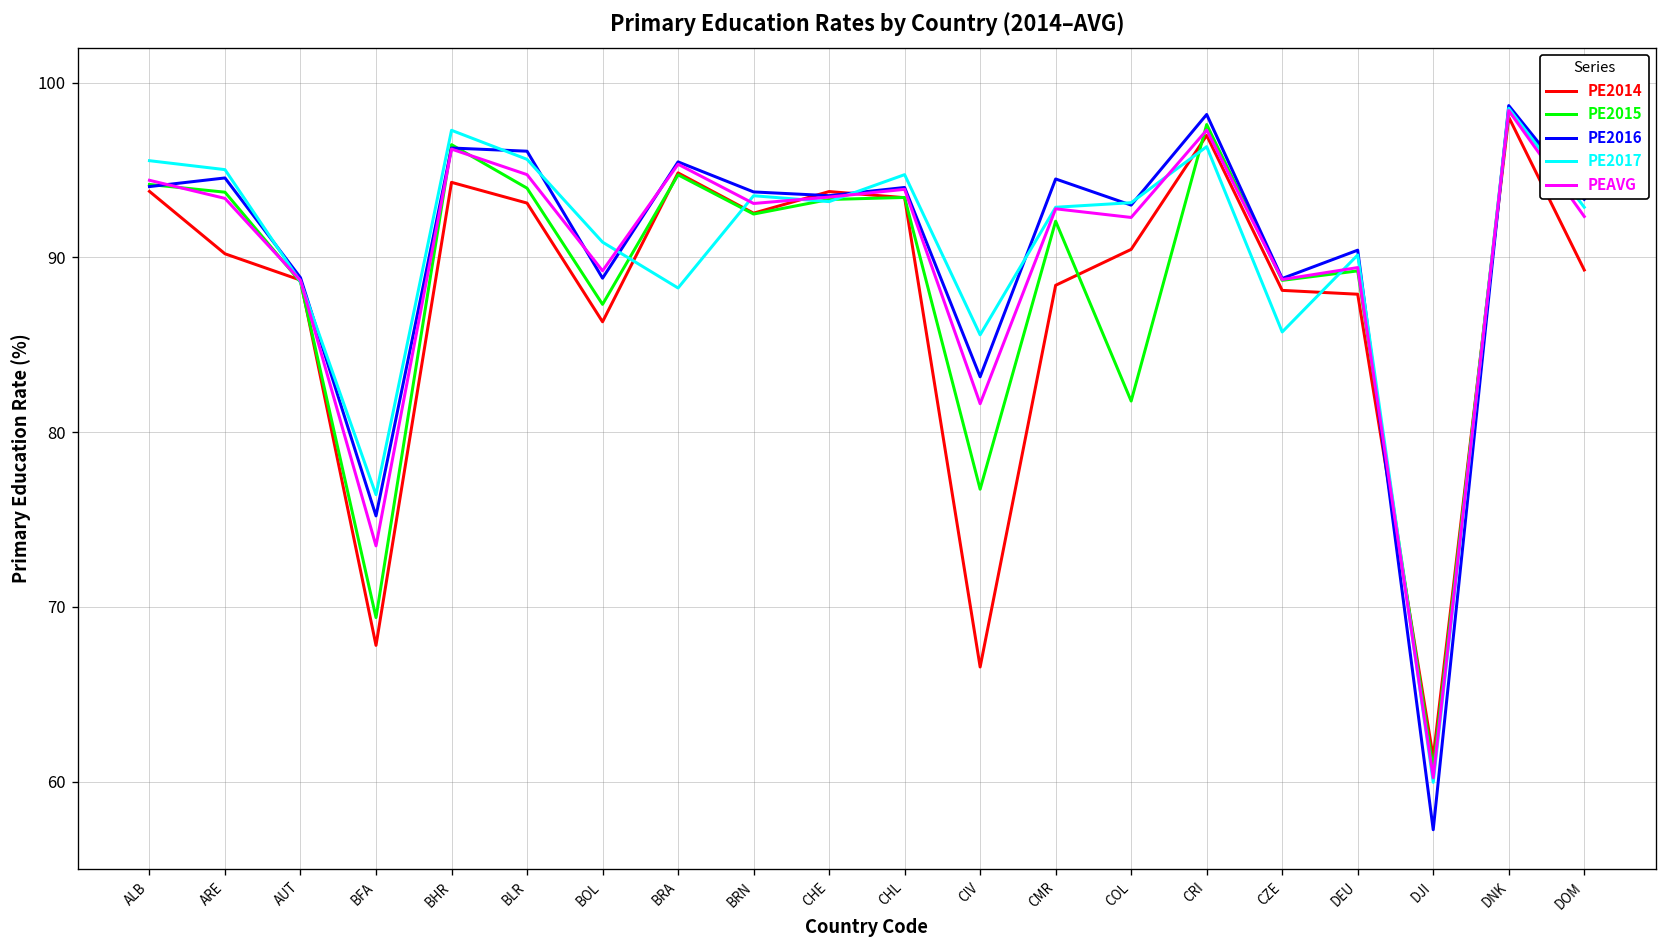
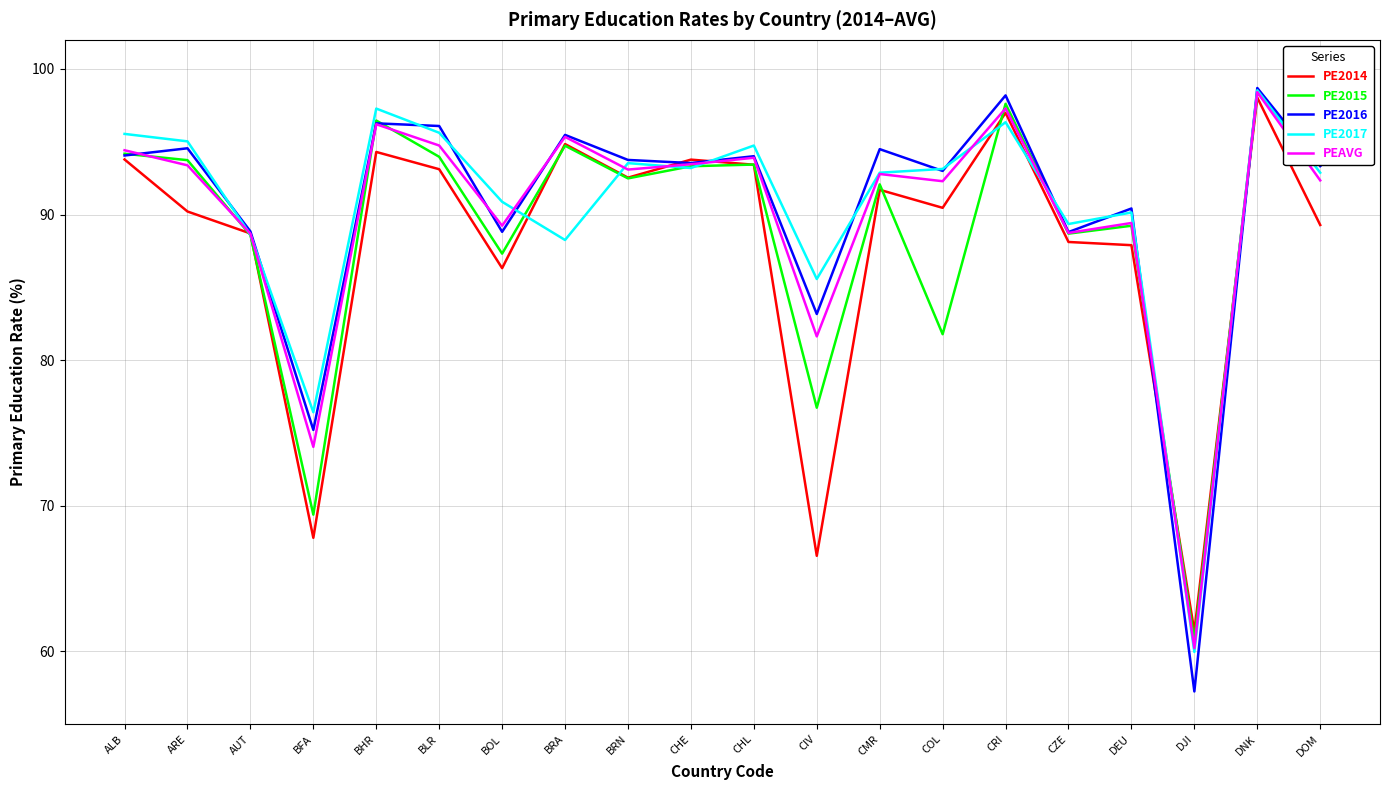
  {
    "PE2014": {
      "ALB": 93.8,
      "ARE": 90.2,
      "BFA": 67.8,
      "BHR": 94.3,
      "BLR": 93.1,
      "BOL": 86.3,
      "CHE": 93.8,
      "CIV": 66.6,
-     "CMR": 88.4,
+     "CMR": 91.7,
      "COL": 90.5,
      "CRI": 97.0,
      "CZE": 88.1,
      "DEU": 87.9,
      "DJI": 61.4,
      "DNK": 98.0,
      "DOM": 89.3
    },
    "PE2015": {
      "ARE": 93.7,
      "BFA": 69.4,
      "BHR": 96.5,
      "BLR": 94.0,
      "BOL": 87.3,
      "CIV": 76.7,
      "CMR": 92.1,
      "COL": 81.8,
      "CRI": 97.6,
      "DEU": 89.2,
      "DJI": 60.7
    },
    "PE2016": {
      "ARE": 94.6,
      "BFA": 75.2,
      "BLR": 96.1,
      "BOL": 88.8,
      "BRN": 93.8,
      "CIV": 83.2,
      "CMR": 94.5,
      "CRI": 98.2,
      "DEU": 90.4,
      "DJI": 57.2,
      "DOM": 93.3
    },
    "PE2017": {
      "ALB": 95.5,
      "ARE": 95.0,
      "BFA": 76.4,
      "BHR": 97.3,
      "BLR": 95.6,
      "BOL": 90.9,
      "BRA": 88.3,
      "BRN": 93.5,
      "CHL": 94.7,
      "CIV": 85.6,
      "CRI": 96.3,
-     "CZE": 85.7,
+     "CZE": 89.4,
      "DEU": 90.1,
      "DJI": 60.0,
      "DOM": 92.9
    },
    "PEAVG": {
      "ALB": 94.4,
      "ARE": 93.4,
-     "BFA": 73.5,
+     "BFA": 74.0,
      "BLR": 94.7,
      "BOL": 89.2,
      "BRN": 93.1,
      "CIV": 81.6,
      "COL": 92.3,
      "CRI": 97.3,
      "DEU": 89.4,
      "DJI": 60.2,
      "DOM": 92.3
    }
  }
